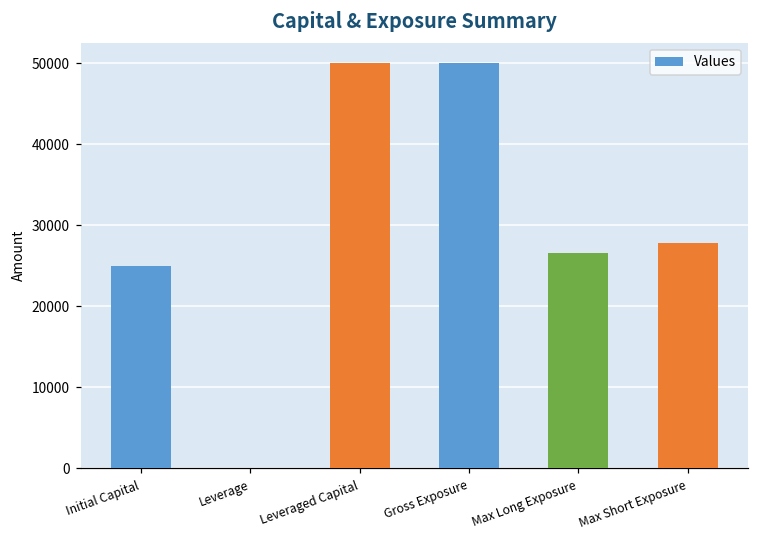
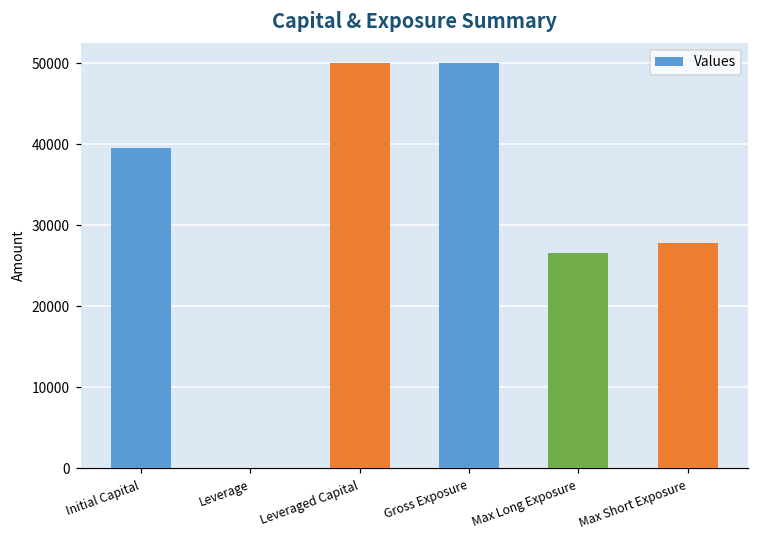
  {
-   "Initial Capital": 25000,
+   "Initial Capital": 40000,
    "Leveraged Capital": 50000,
    "Gross Exposure": 50000,
    "Max Long Exposure": 27000,
    "Max Short Exposure": 28000
  }
